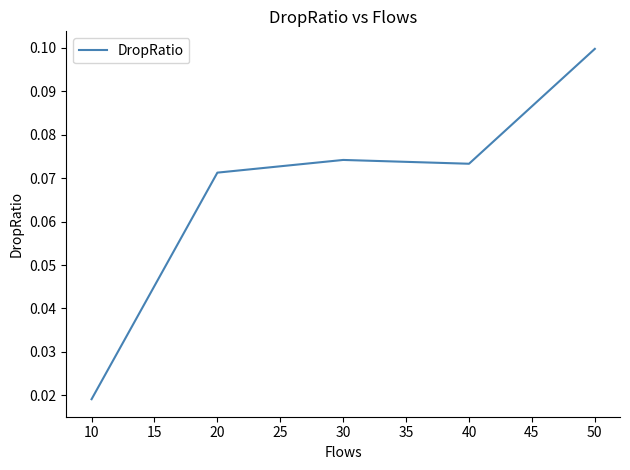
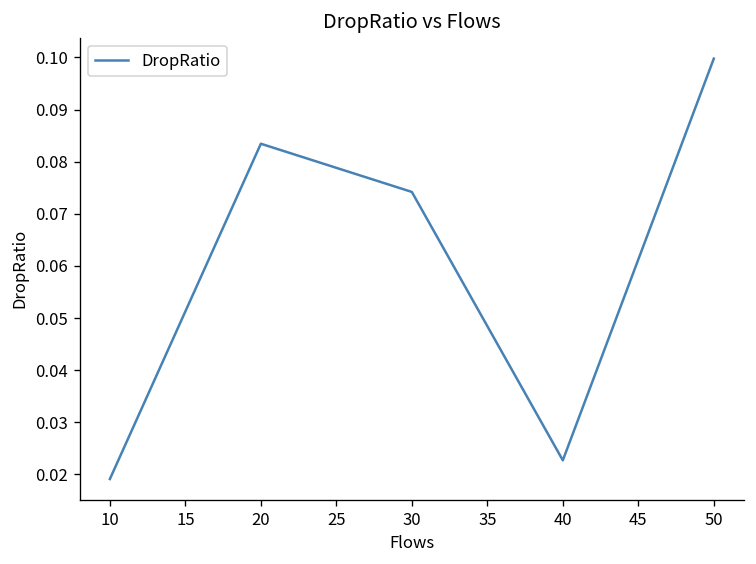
  {
    "10": 0.019,
-   "20": 0.071,
+   "20": 0.083,
    "30": 0.074,
-   "40": 0.073,
+   "40": 0.023,
    "50": 0.100
  }
